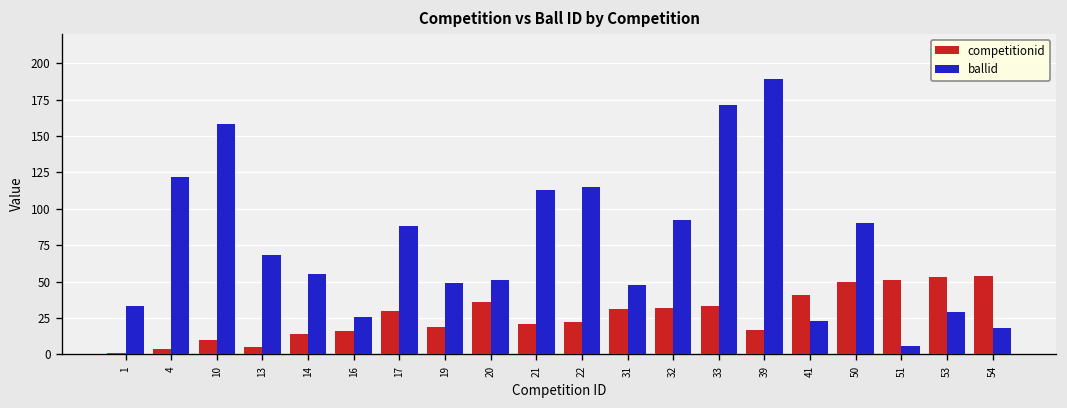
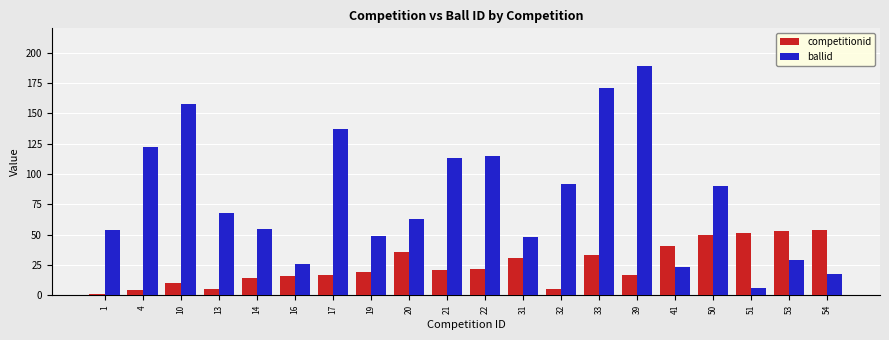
  {
    "competitionid": {
      "4": 4,
      "10": 10,
      "13": 5,
      "14": 14,
      "16": 16,
-     "17": 30,
+     "17": 17,
      "19": 19,
      "20": 36,
      "21": 21,
      "22": 22,
      "31": 31,
-     "32": 32,
+     "32": 5,
      "33": 33,
      "39": 17,
      "41": 41,
      "50": 50,
      "51": 51,
      "53": 53,
      "54": 54
    },
    "ballid": {
-     "1": 33,
+     "1": 54,
      "4": 122,
      "10": 158,
      "13": 68,
      "14": 55,
      "16": 26,
-     "17": 88,
+     "17": 137,
      "19": 49,
-     "20": 51,
+     "20": 63,
      "21": 113,
      "22": 115,
      "31": 48,
      "32": 92,
      "33": 171,
      "39": 189,
      "41": 23,
      "50": 90,
      "51": 6,
      "53": 29,
      "54": 18
    }
  }
